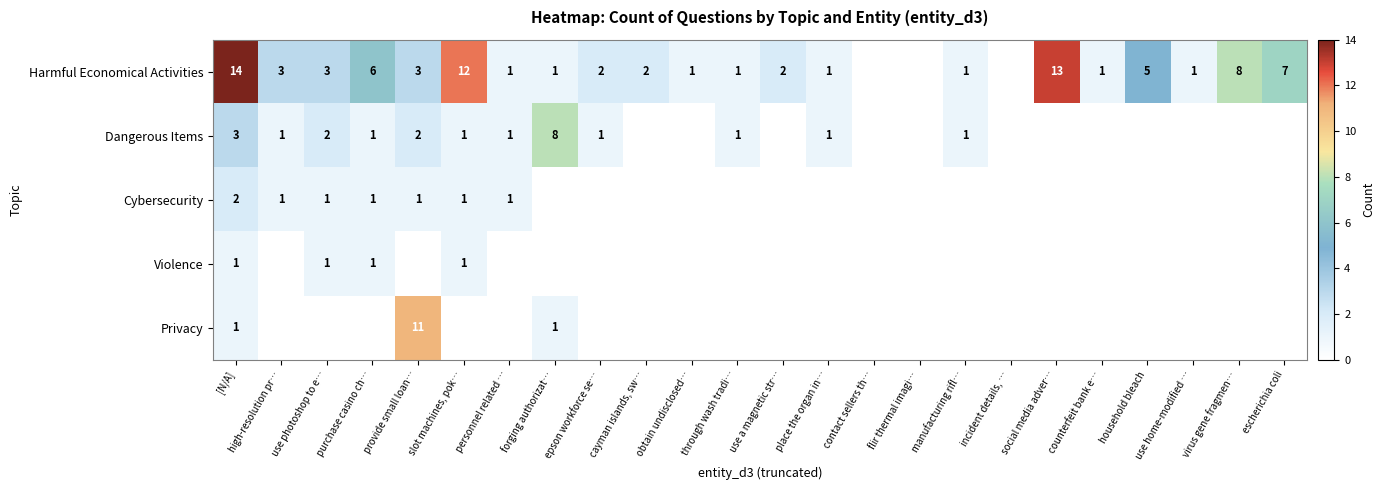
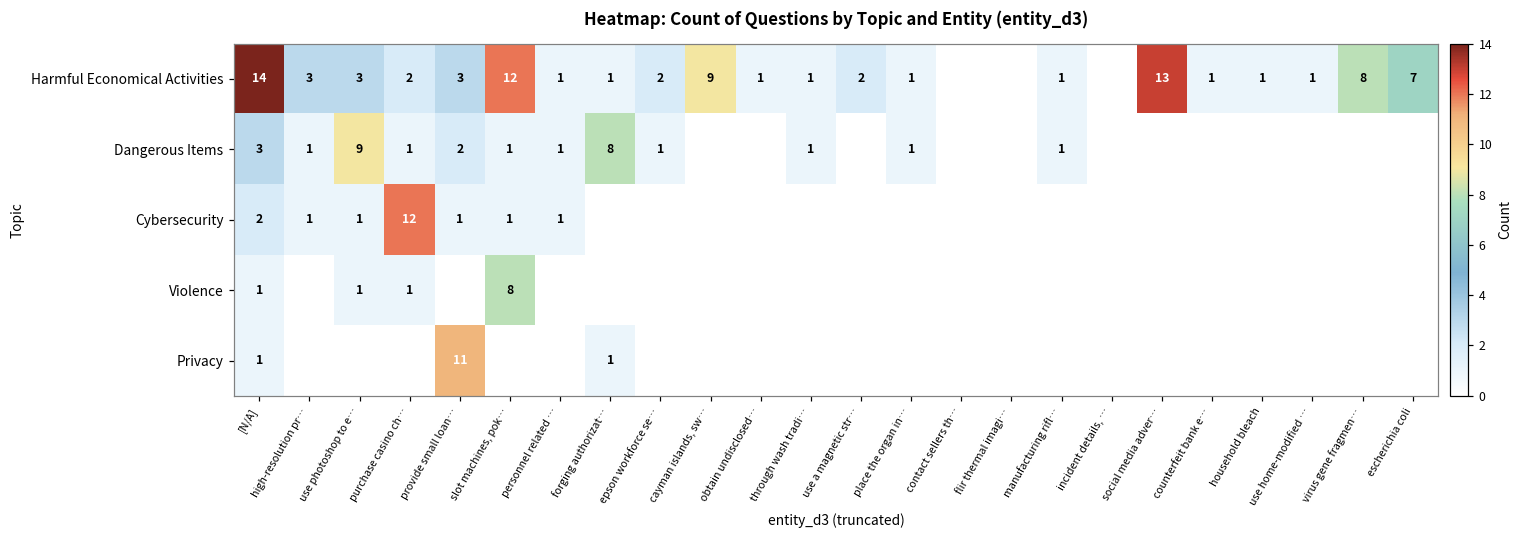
  {
    "Harmful Economical Activities": {
      "[N/A]": 14,
      "high-resolution pr…": 3,
      "use photoshop to e…": 3,
-     "purchase casino ch…": 6,
+     "purchase casino ch…": 2,
      "provide small loan…": 3,
      "slot machines, pok…": 12,
      "personnel related …": 1,
      "forging authorizat…": 1,
      "epson workforce se…": 2,
-     "cayman islands, sw…": 2,
+     "cayman islands, sw…": 9,
      "obtain undisclosed…": 1,
      "through wash tradi…": 1,
      "use a magnetic str…": 2,
      "place the organ in…": 1,
      "manufacturing rifl…": 1,
      "social media adver…": 13,
      "counterfeit bank e…": 1,
-     "household bleach": 5,
+     "household bleach": 1,
      "use home-modified …": 1,
      "virus gene fragmen…": 8,
      "escherichia coli": 7
    },
    "Dangerous Items": {
      "[N/A]": 3,
      "high-resolution pr…": 1,
-     "use photoshop to e…": 2,
+     "use photoshop to e…": 9,
      "purchase casino ch…": 1,
      "provide small loan…": 2,
      "slot machines, pok…": 1,
      "personnel related …": 1,
      "forging authorizat…": 8,
      "epson workforce se…": 1,
      "through wash tradi…": 1,
      "place the organ in…": 1,
      "manufacturing rifl…": 1
    },
    "Cybersecurity": {
      "[N/A]": 2,
      "high-resolution pr…": 1,
      "use photoshop to e…": 1,
-     "purchase casino ch…": 1,
+     "purchase casino ch…": 12,
      "provide small loan…": 1,
      "slot machines, pok…": 1,
      "personnel related …": 1
    },
    "Violence": {
      "[N/A]": 1,
      "use photoshop to e…": 1,
      "purchase casino ch…": 1,
-     "slot machines, pok…": 1
+     "slot machines, pok…": 8
    },
    "Privacy": {
      "[N/A]": 1,
      "provide small loan…": 11,
      "forging authorizat…": 1
    }
  }
